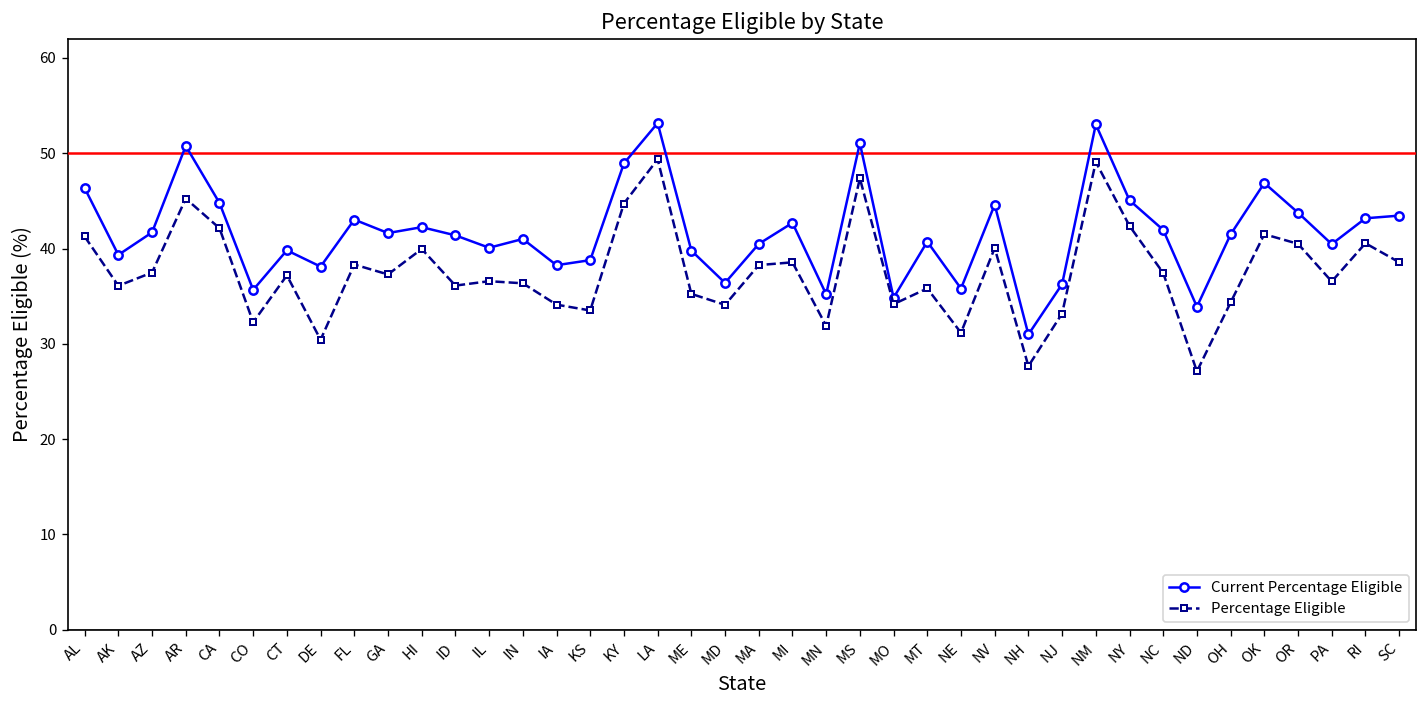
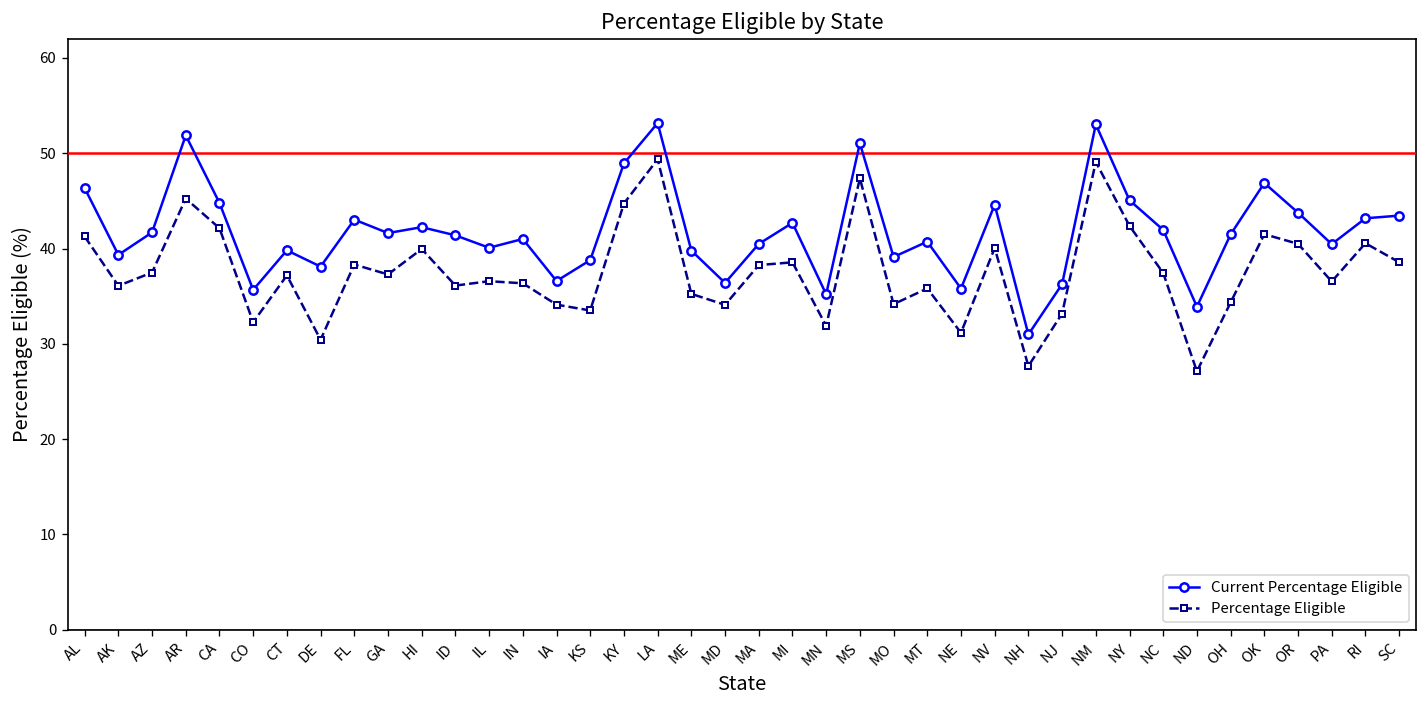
  {
    "Current Percentage Eligible": {
      "AL": 46,
      "AK": 39,
      "AZ": 42,
-     "AR": 51,
+     "AR": 52,
      "CA": 45,
      "CO": 36,
      "CT": 40,
      "DE": 38,
      "FL": 43,
      "GA": 42,
      "HI": 42,
      "ID": 41,
      "IL": 40,
      "IN": 41,
-     "IA": 38,
+     "IA": 37,
      "KS": 39,
      "KY": 49,
      "LA": 53,
      "ME": 40,
      "MD": 36,
      "MA": 40,
      "MI": 43,
      "MN": 35,
      "MS": 51,
-     "MO": 35,
+     "MO": 39,
      "MT": 41,
      "NE": 36,
      "NV": 45,
      "NH": 31,
      "NJ": 36,
      "NM": 53,
      "NY": 45,
      "NC": 42,
      "ND": 34,
      "OH": 41,
      "OK": 47,
      "OR": 44,
      "PA": 40,
      "RI": 43,
      "SC": 43
    },
    "Percentage Eligible": {
      "AL": 41,
      "AK": 36,
      "AZ": 37,
      "AR": 45,
      "CA": 42,
      "CO": 32,
      "CT": 37,
      "DE": 30,
      "FL": 38,
      "GA": 37,
      "HI": 40,
      "ID": 36,
      "IL": 37,
      "IN": 36,
      "IA": 34,
      "KS": 34,
      "KY": 45,
      "LA": 49,
      "ME": 35,
      "MD": 34,
      "MA": 38,
      "MI": 39,
      "MN": 32,
      "MS": 47,
      "MO": 34,
      "MT": 36,
      "NE": 31,
      "NV": 40,
      "NH": 28,
      "NJ": 33,
      "NM": 49,
      "NY": 42,
      "NC": 37,
      "ND": 27,
      "OH": 34,
      "OK": 42,
      "OR": 40,
      "PA": 37,
      "RI": 41,
      "SC": 39
    }
  }
